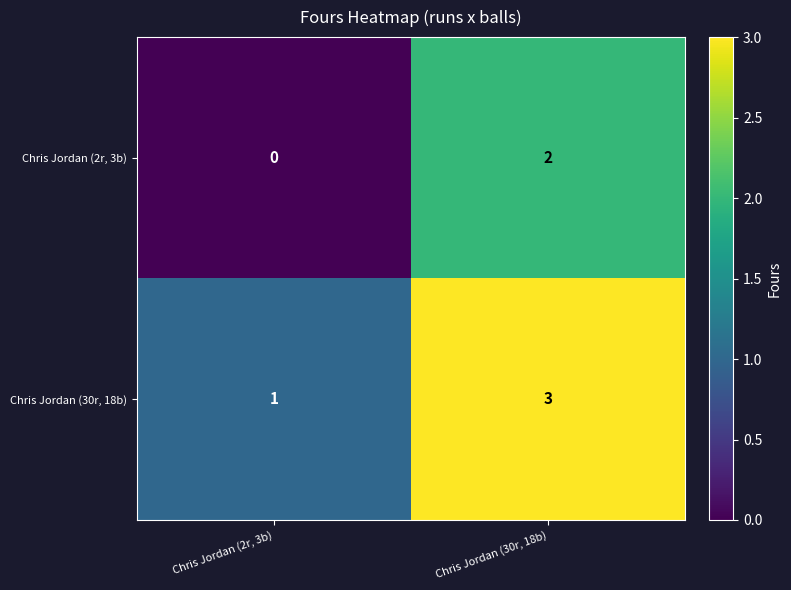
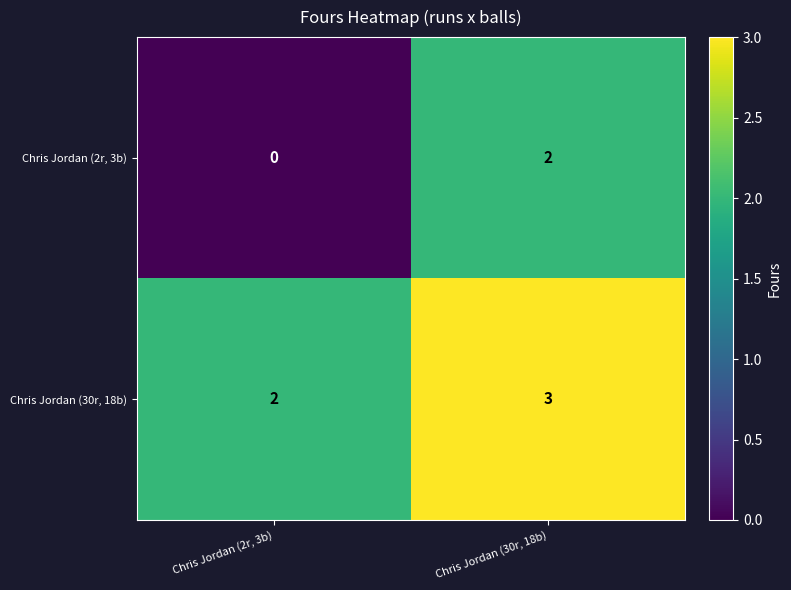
  {
    "Chris Jordan (2r, 3b)": {
      "Chris Jordan (2r, 3b)": 0,
      "Chris Jordan (30r, 18b)": 2
    },
    "Chris Jordan (30r, 18b)": {
-     "Chris Jordan (2r, 3b)": 1,
+     "Chris Jordan (2r, 3b)": 2,
      "Chris Jordan (30r, 18b)": 3
    }
  }
